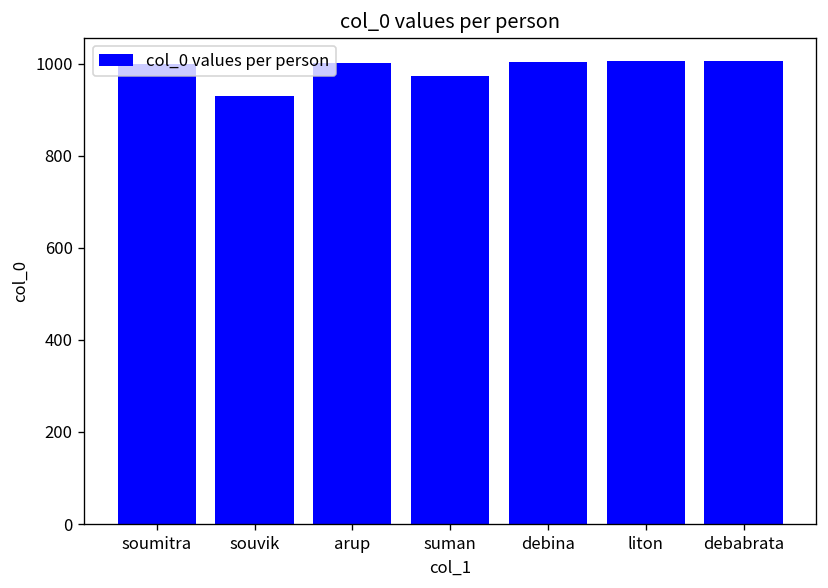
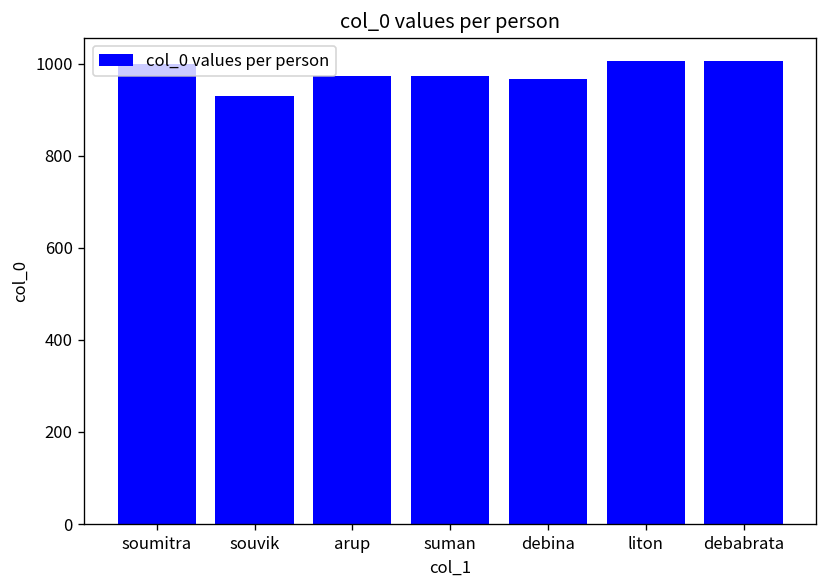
  {
    "souvik": 930,
-   "arup": 1000,
+   "arup": 970,
    "suman": 970,
-   "debina": 1000,
+   "debina": 970,
    "liton": 1010,
    "debabrata": 1010
  }
